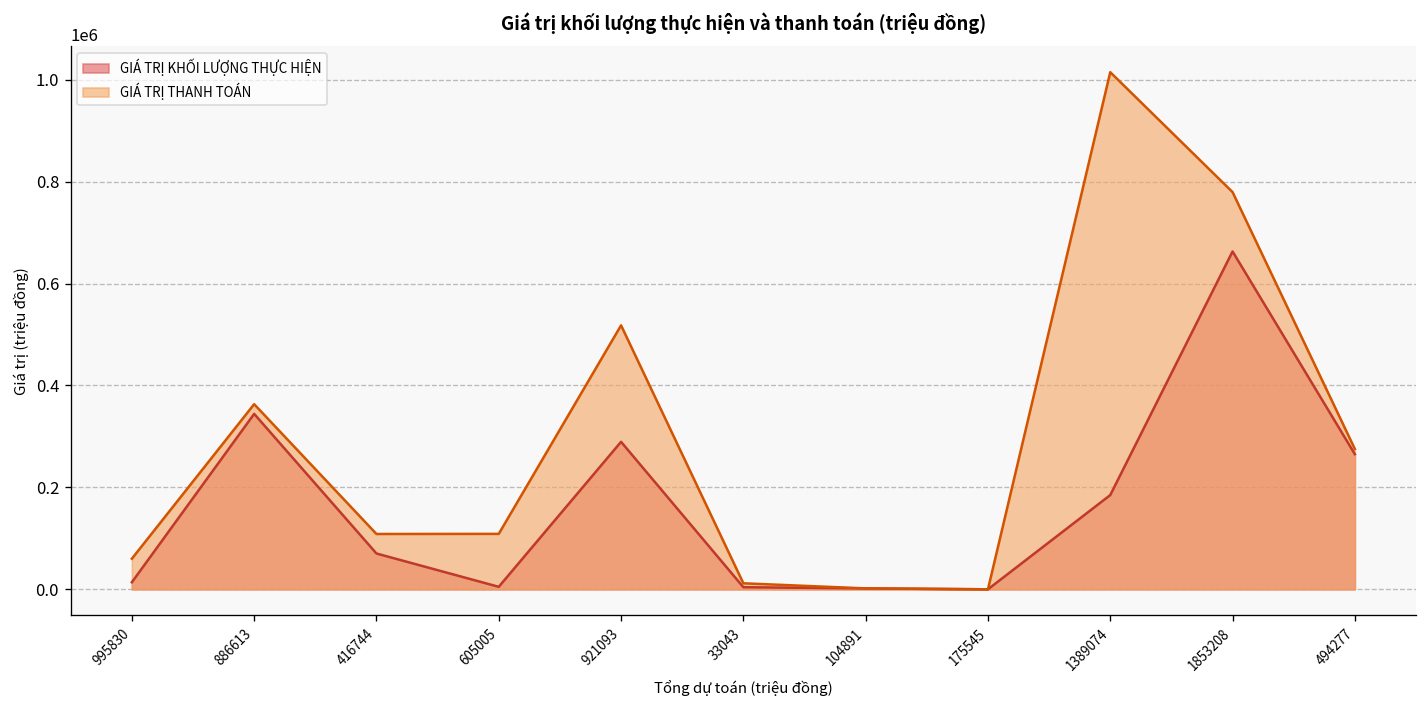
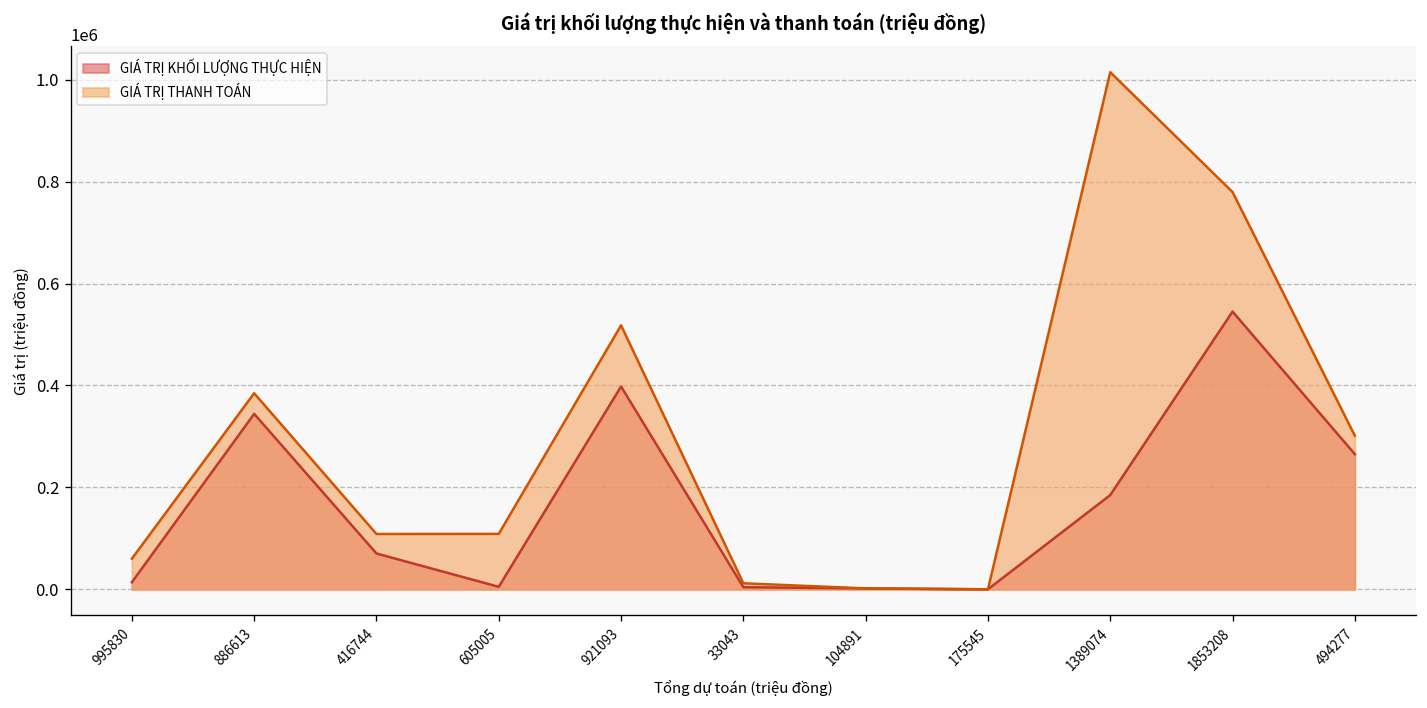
  {
    "GIÁ TRỊ KHỐI LƯỢNG THỰC HIỆN": {
      "995830": 10000,
      "886613": 340000,
      "416744": 70000,
      "605005": 0,
-     "921093": 290000,
+     "921093": 400000,
      "33043": 0,
      "1389074": 180000,
-     "1853208": 660000,
+     "1853208": 550000,
      "494277": 270000
    },
    "GIÁ TRỊ THANH TOÁN": {
      "995830": 60000,
-     "886613": 360000,
+     "886613": 380000,
      "416744": 110000,
      "605005": 110000,
      "921093": 520000,
      "33043": 10000,
      "1389074": 1010000,
      "1853208": 780000,
-     "494277": 280000
+     "494277": 300000
    }
  }
